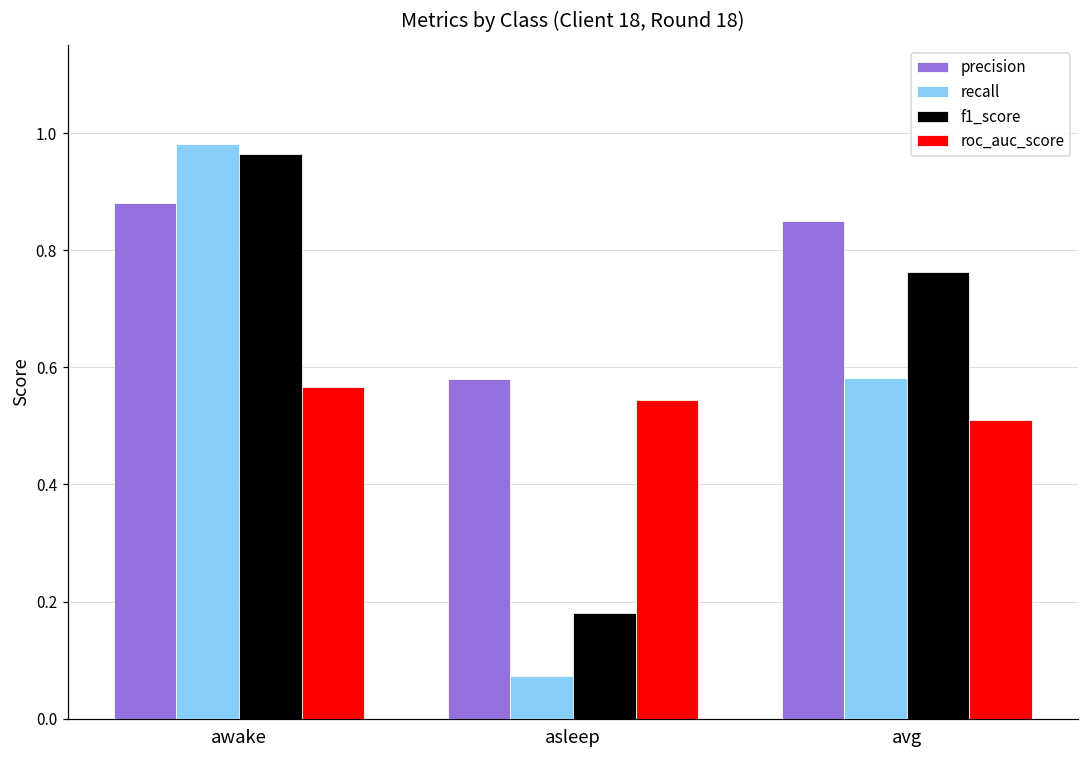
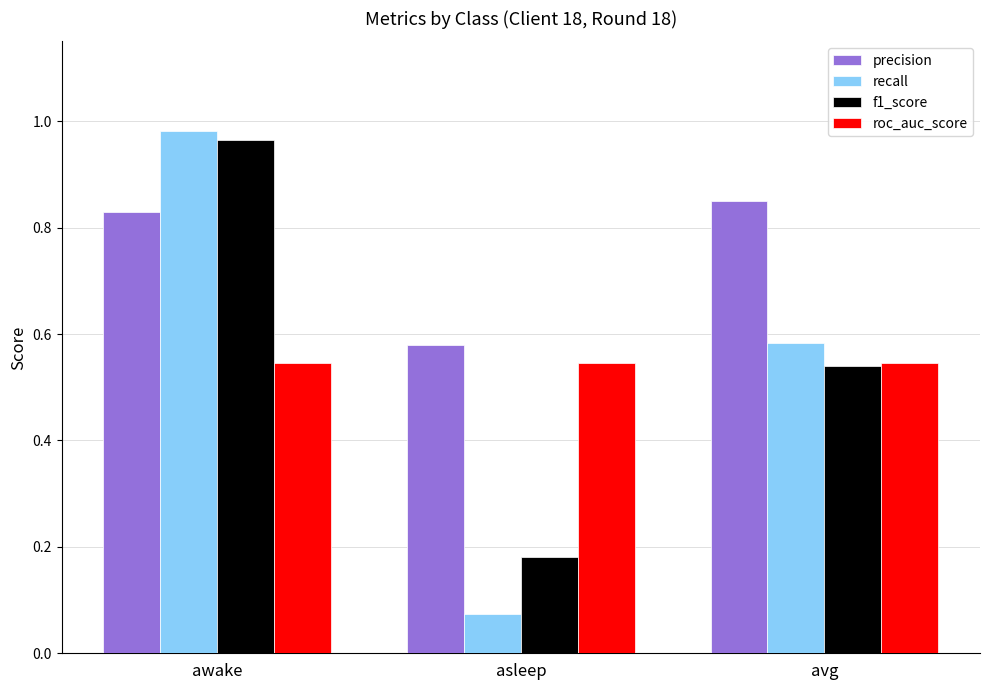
  {
    "precision": {
-     "awake": 0.88,
+     "awake": 0.83,
      "asleep": 0.58,
      "avg": 0.85
    },
    "recall": {
      "awake": 0.98,
      "asleep": 0.07,
      "avg": 0.58
    },
    "f1_score": {
      "awake": 0.96,
      "asleep": 0.18,
-     "avg": 0.76
+     "avg": 0.54
    },
    "roc_auc_score": {
-     "awake": 0.57,
+     "awake": 0.54,
      "asleep": 0.54,
-     "avg": 0.51
+     "avg": 0.54
    }
  }
